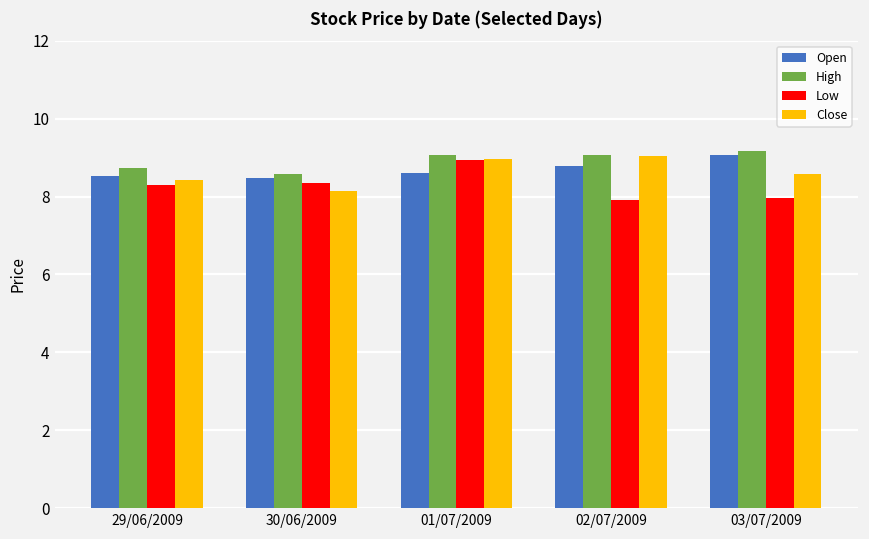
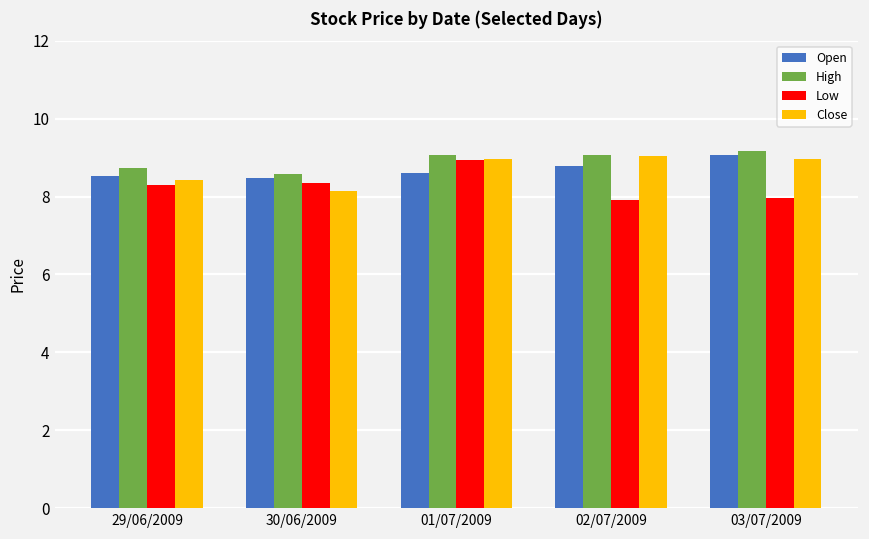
  {
    "Open": {
      "29/06/2009": 8.5,
      "30/06/2009": 8.5,
      "01/07/2009": 8.6,
      "02/07/2009": 8.8,
      "03/07/2009": 9.1
    },
    "High": {
      "29/06/2009": 8.7,
      "30/06/2009": 8.6,
      "01/07/2009": 9.1,
      "02/07/2009": 9.1,
      "03/07/2009": 9.2
    },
    "Low": {
      "29/06/2009": 8.3,
      "30/06/2009": 8.4,
      "01/07/2009": 8.9,
      "02/07/2009": 7.9,
      "03/07/2009": 8.0
    },
    "Close": {
      "29/06/2009": 8.4,
      "30/06/2009": 8.1,
      "01/07/2009": 9.0,
      "02/07/2009": 9.1,
-     "03/07/2009": 8.6
+     "03/07/2009": 9.0
    }
  }
